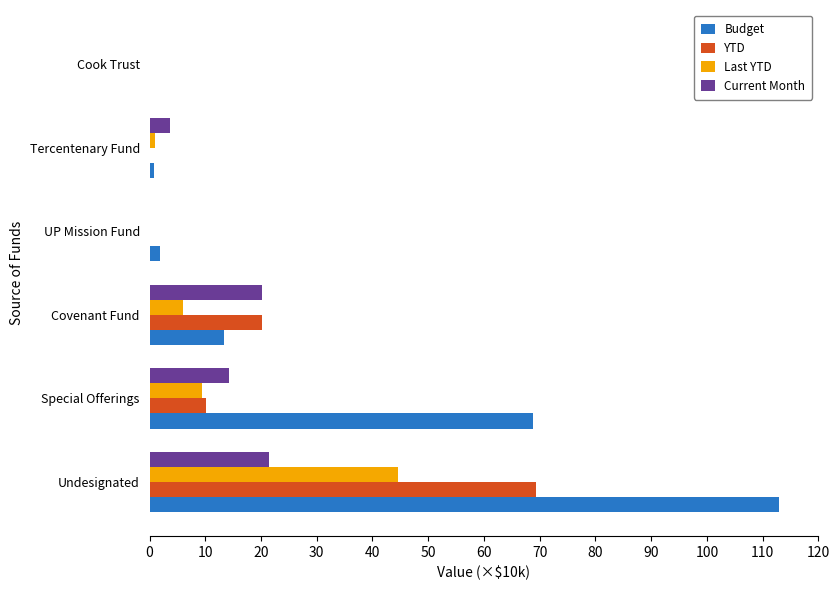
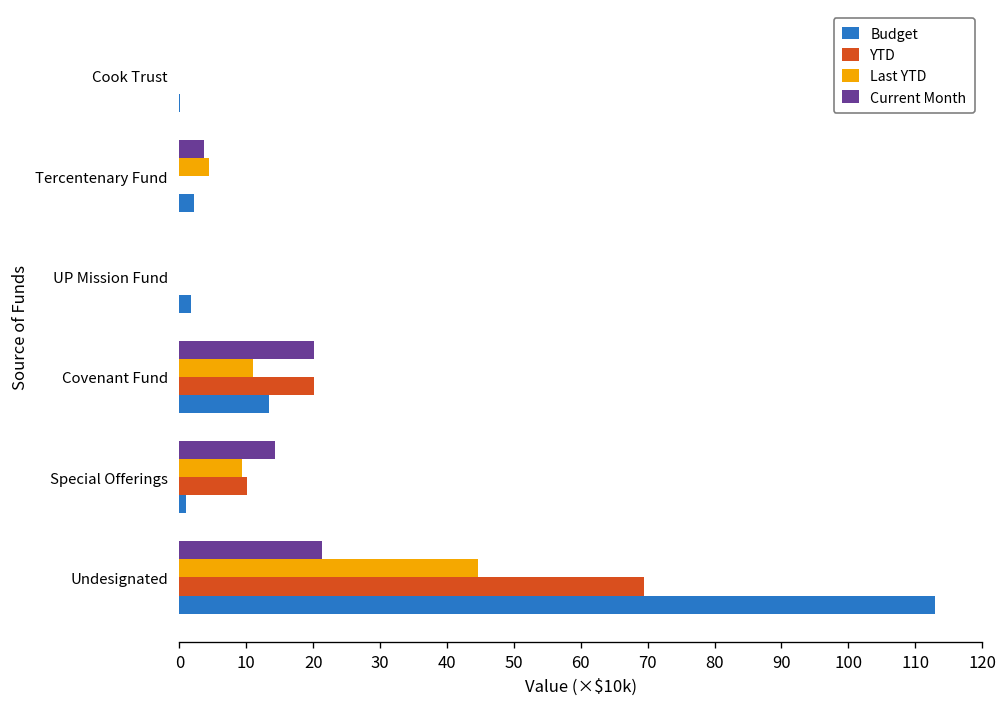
  {
    "Budget": {
-     "Tercentenary Fund": 1,
+     "Tercentenary Fund": 2,
      "UP Mission Fund": 2,
      "Covenant Fund": 13,
-     "Special Offerings": 69,
+     "Special Offerings": 1,
      "Undesignated": 113
    },
    "YTD": {
      "Cook Trust": 0,
      "Tercentenary Fund": 0,
      "UP Mission Fund": 0,
      "Covenant Fund": 20,
      "Special Offerings": 10,
      "Undesignated": 69
    },
    "Last YTD": {
      "Cook Trust": 0,
-     "Tercentenary Fund": 1,
+     "Tercentenary Fund": 4,
      "UP Mission Fund": 0,
-     "Covenant Fund": 6,
+     "Covenant Fund": 11,
      "Special Offerings": 9,
      "Undesignated": 45
    },
    "Current Month": {
      "Cook Trust": 0,
      "Tercentenary Fund": 4,
      "UP Mission Fund": 0,
      "Covenant Fund": 20,
      "Special Offerings": 14,
      "Undesignated": 21
    }
  }
